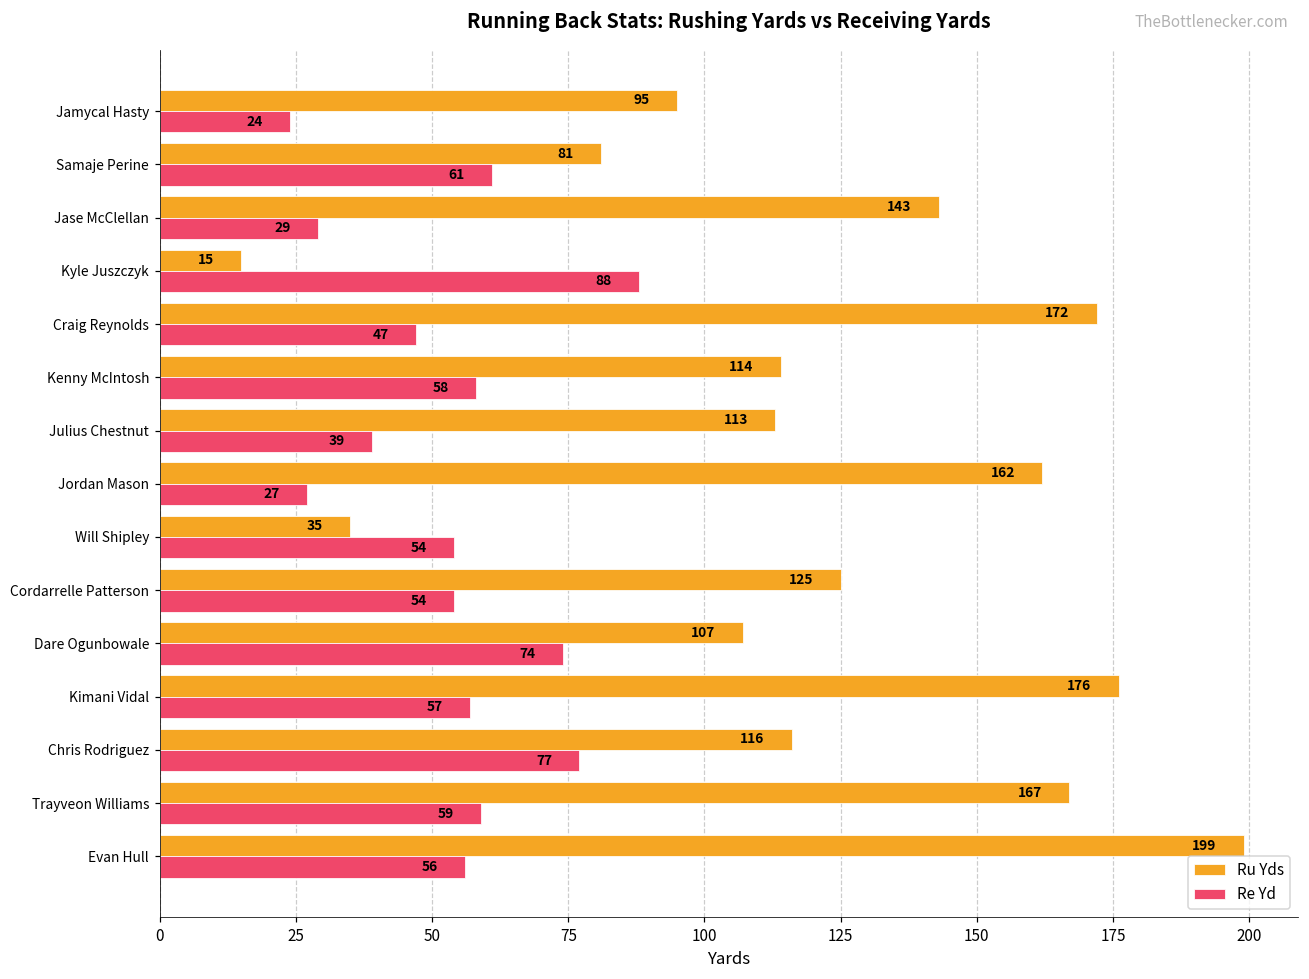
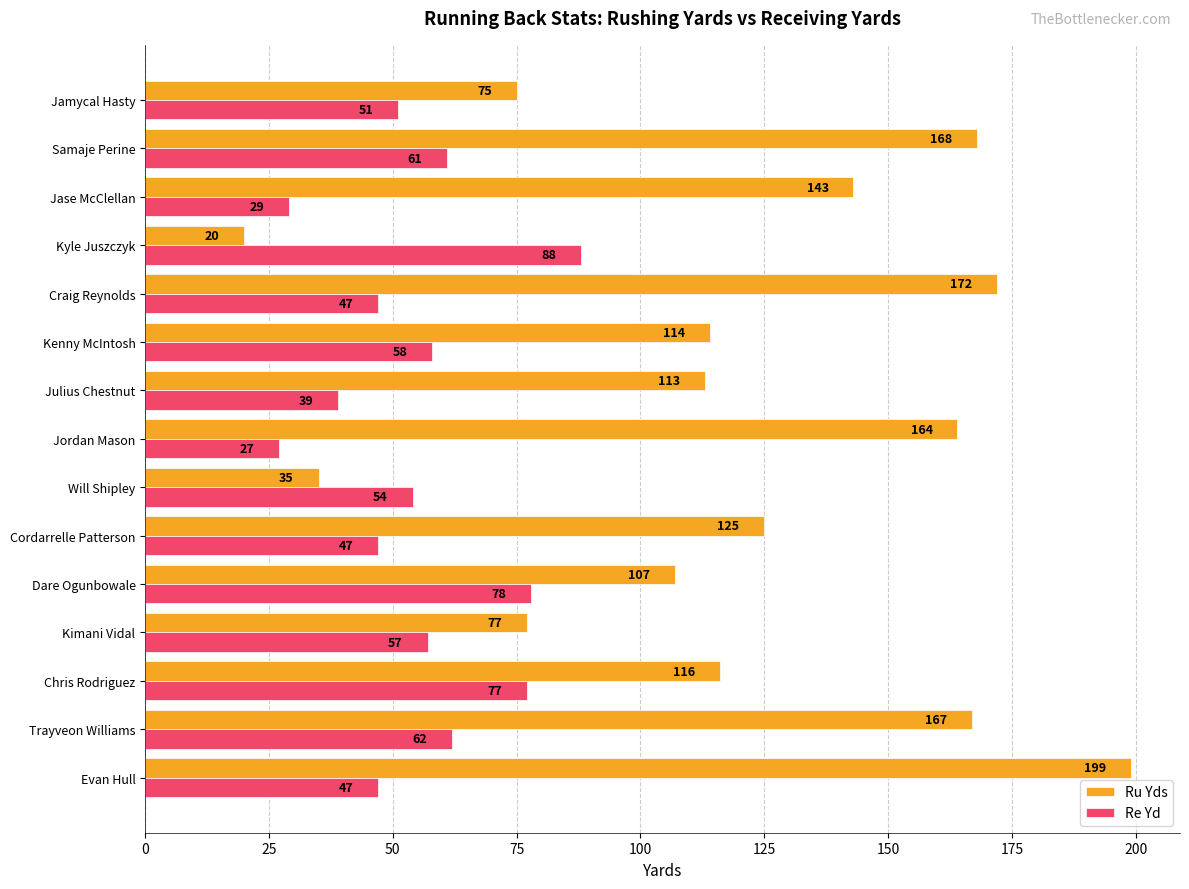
  {
    "Ru Yds": {
-     "Jamycal Hasty": 95,
-     "Samaje Perine": 81,
+     "Jamycal Hasty": 75,
+     "Samaje Perine": 168,
      "Jase McClellan": 143,
-     "Kyle Juszczyk": 15,
+     "Kyle Juszczyk": 20,
      "Craig Reynolds": 172,
      "Kenny McIntosh": 114,
      "Julius Chestnut": 113,
-     "Jordan Mason": 162,
+     "Jordan Mason": 164,
      "Will Shipley": 35,
      "Cordarrelle Patterson": 125,
      "Dare Ogunbowale": 107,
-     "Kimani Vidal": 176,
+     "Kimani Vidal": 77,
      "Chris Rodriguez": 116,
      "Trayveon Williams": 167,
      "Evan Hull": 199
    },
    "Re Yd": {
-     "Jamycal Hasty": 24,
+     "Jamycal Hasty": 51,
      "Samaje Perine": 61,
      "Jase McClellan": 29,
      "Kyle Juszczyk": 88,
      "Craig Reynolds": 47,
      "Kenny McIntosh": 58,
      "Julius Chestnut": 39,
      "Jordan Mason": 27,
      "Will Shipley": 54,
-     "Cordarrelle Patterson": 54,
-     "Dare Ogunbowale": 74,
+     "Cordarrelle Patterson": 47,
+     "Dare Ogunbowale": 78,
      "Kimani Vidal": 57,
      "Chris Rodriguez": 77,
-     "Trayveon Williams": 59,
-     "Evan Hull": 56
+     "Trayveon Williams": 62,
+     "Evan Hull": 47
    }
  }
